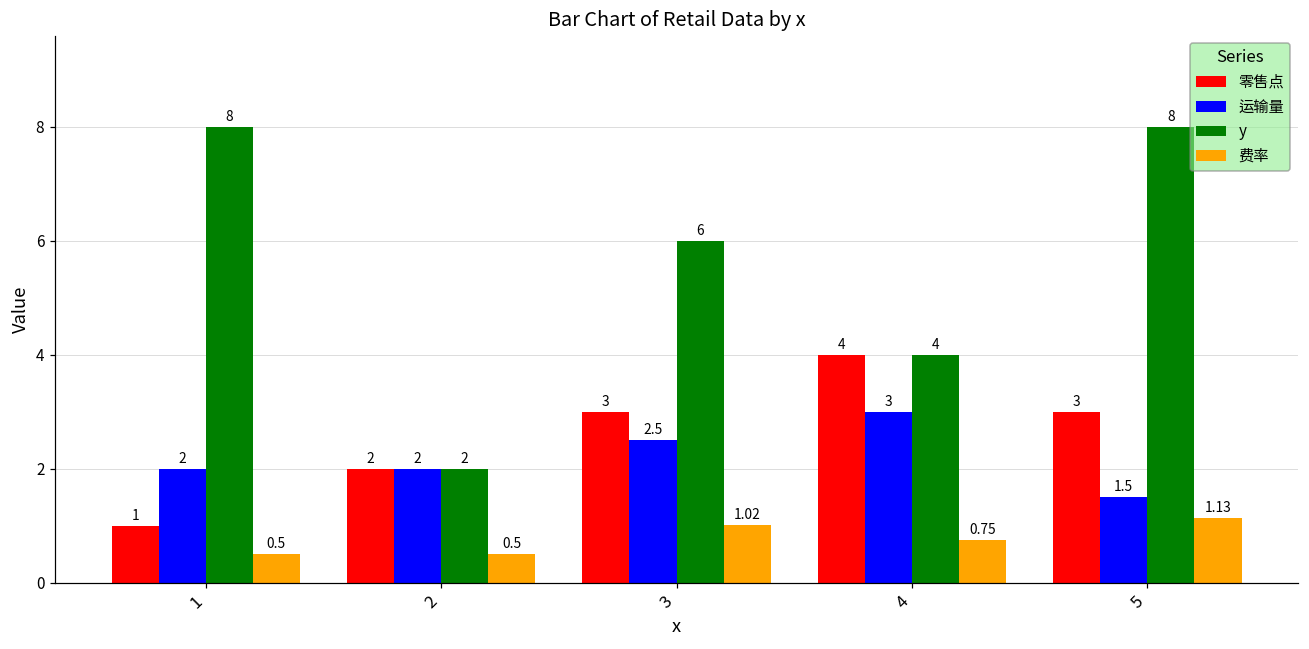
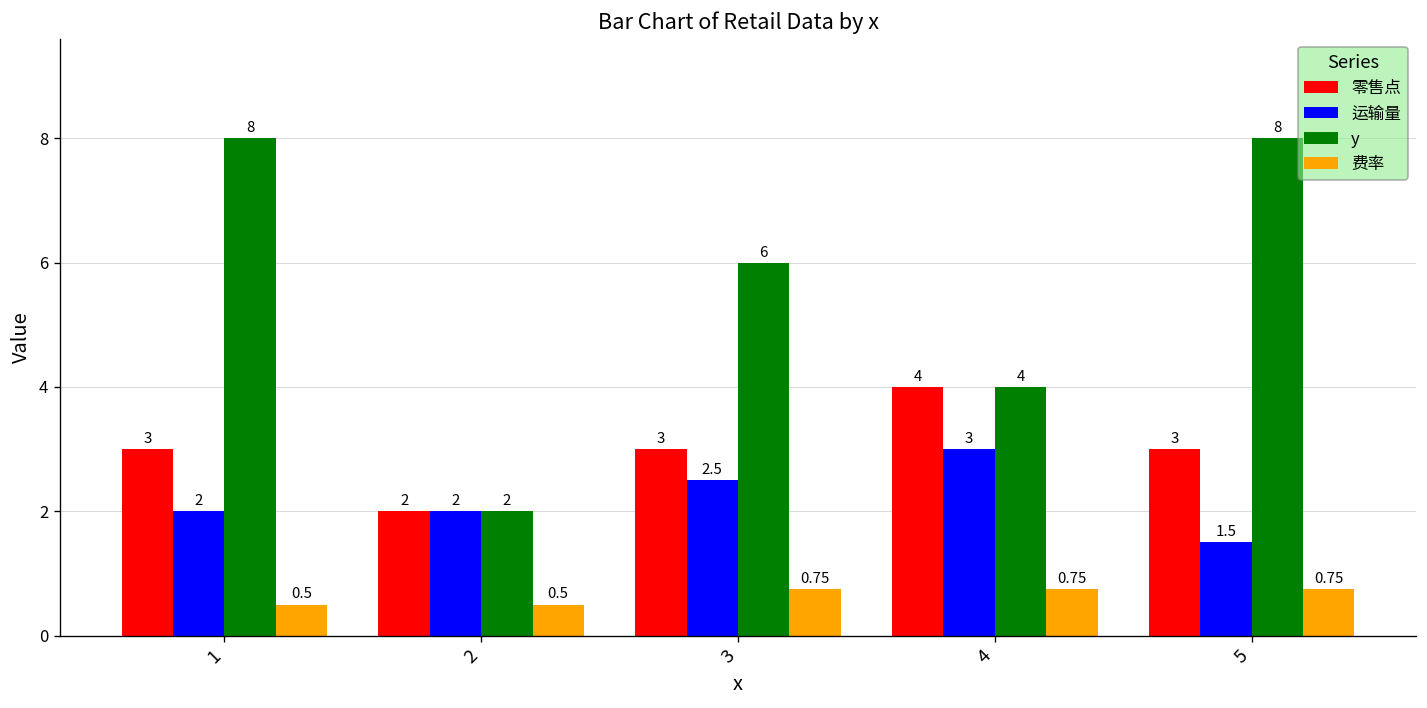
  {
    "零售点": {
-     "1": 1,
+     "1": 3,
      "2": 2,
      "3": 3,
      "4": 4,
      "5": 3
    },
    "运输量": {
      "1": 2,
      "2": 2,
      "3": 2.5,
      "4": 3,
      "5": 1.5
    },
    "y": {
      "1": 8,
      "2": 2,
      "3": 6,
      "4": 4,
      "5": 8
    },
    "费率": {
      "1": 0.5,
      "2": 0.5,
-     "3": 1.02,
+     "3": 0.75,
      "4": 0.75,
-     "5": 1.13
+     "5": 0.75
    }
  }
